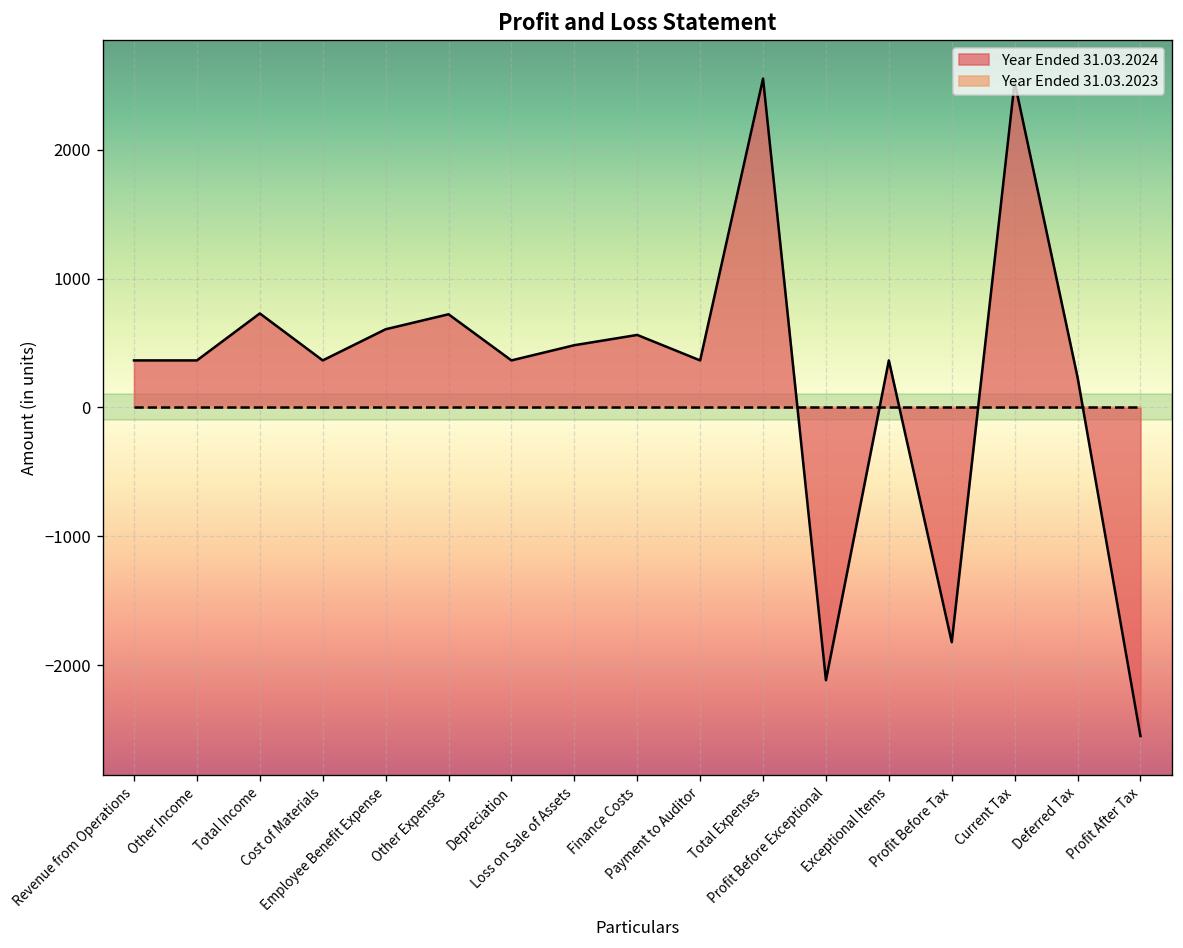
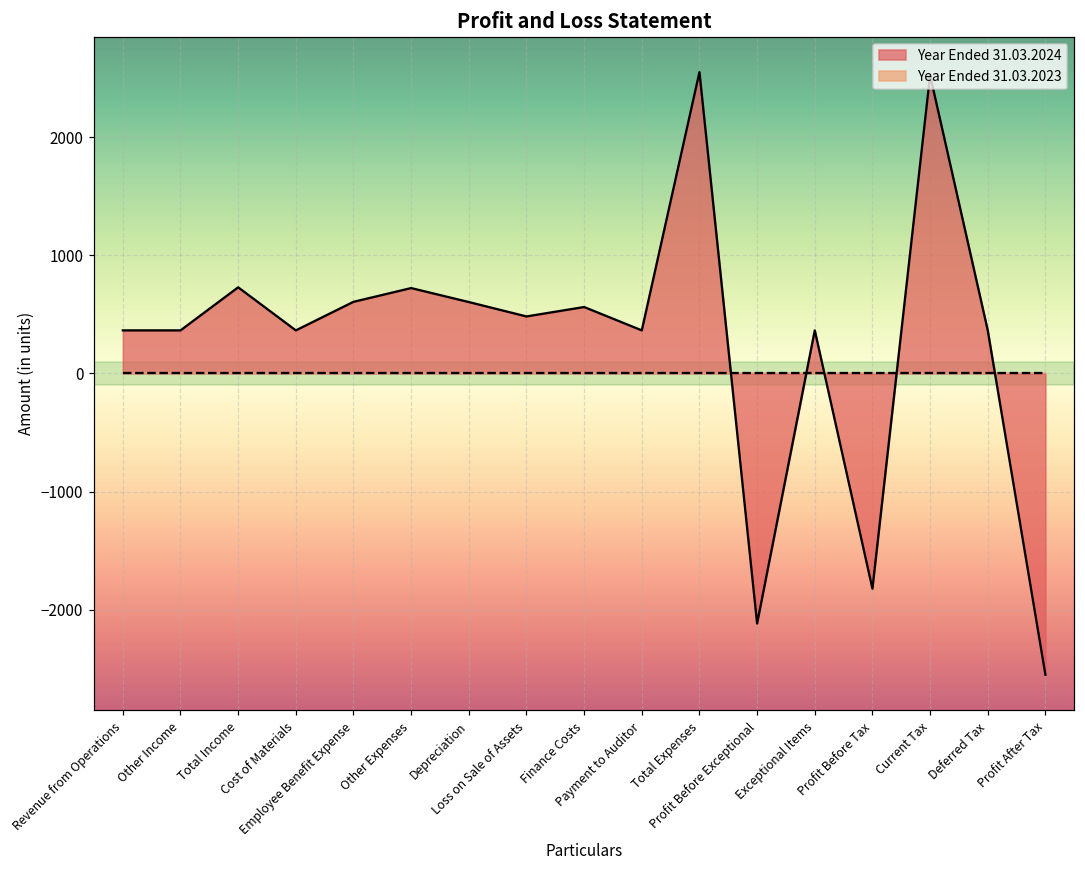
  {
    "Year Ended 31.03.2024": {
-     "Depreciation": 360,
-     "Deferred Tax": 230
+     "Depreciation": 600,
+     "Deferred Tax": 360
    },
    "Year Ended 31.03.2023": {
      "Revenue from Operations": 0,
      "Other Income": 0,
      "Total Income": 0,
      "Cost of Materials": 0,
      "Employee Benefit Expense": 0,
      "Other Expenses": 0,
      "Depreciation": 0,
      "Loss on Sale of Assets": 0,
      "Finance Costs": 0,
      "Payment to Auditor": 0,
      "Total Expenses": 0,
      "Exceptional Items": 0,
      "Current Tax": 0,
      "Deferred Tax": 0
    }
  }
